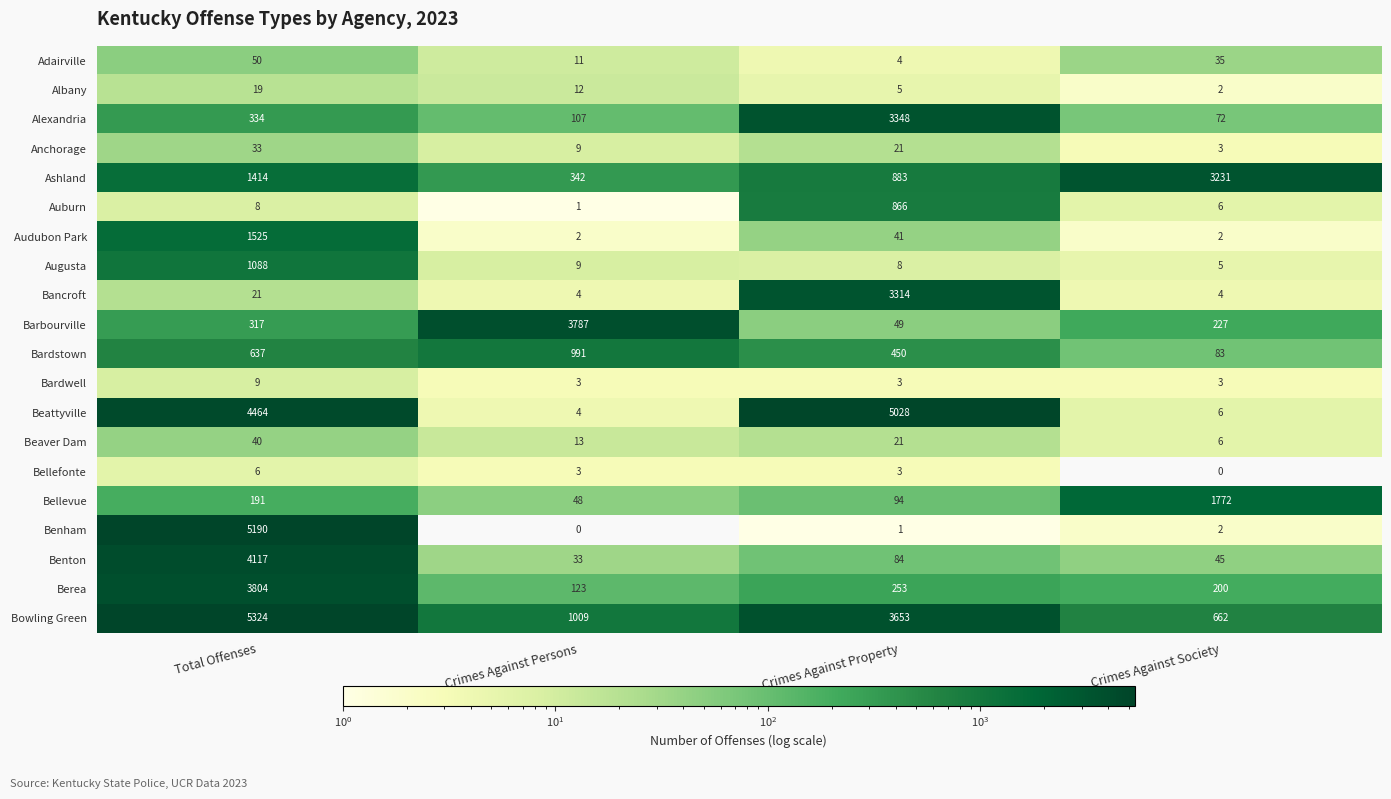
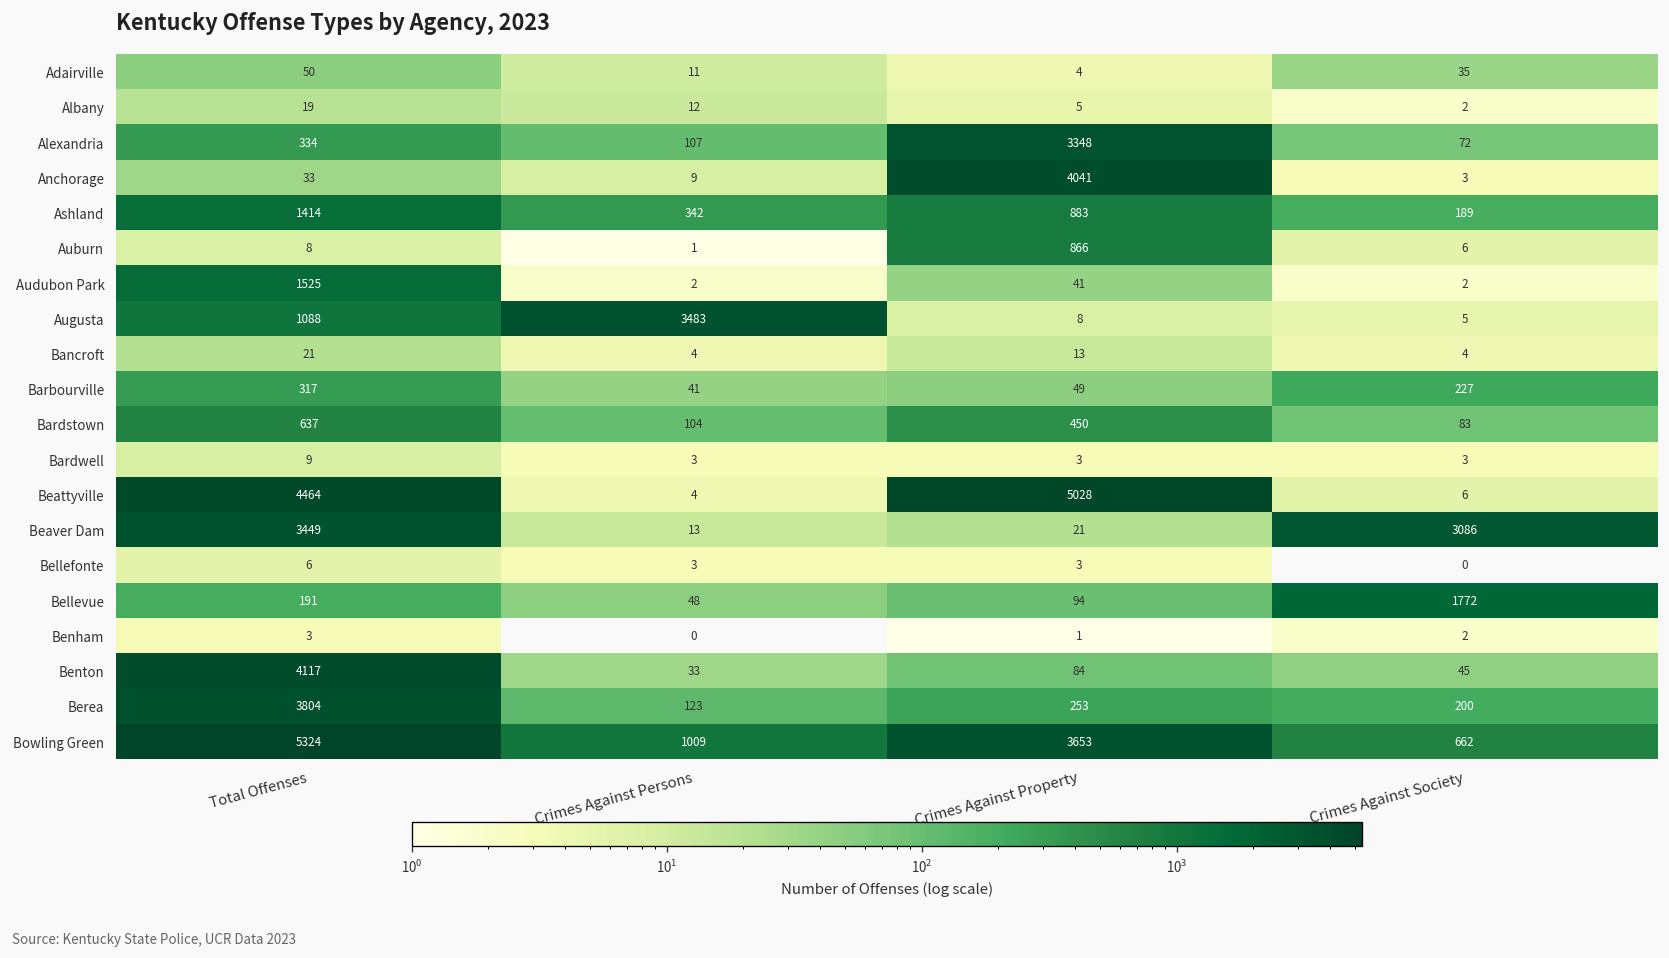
  {
    "Adairville": {
      "Total Offenses": 50,
      "Crimes Against Persons": 11,
      "Crimes Against Property": 4,
      "Crimes Against Society": 35
    },
    "Albany": {
      "Total Offenses": 19,
      "Crimes Against Persons": 12,
      "Crimes Against Property": 5,
      "Crimes Against Society": 2
    },
    "Alexandria": {
      "Total Offenses": 334,
      "Crimes Against Persons": 107,
      "Crimes Against Property": 3348,
      "Crimes Against Society": 72
    },
    "Anchorage": {
      "Total Offenses": 33,
      "Crimes Against Persons": 9,
-     "Crimes Against Property": 21,
+     "Crimes Against Property": 4041,
      "Crimes Against Society": 3
    },
    "Ashland": {
      "Total Offenses": 1414,
      "Crimes Against Persons": 342,
      "Crimes Against Property": 883,
-     "Crimes Against Society": 3231
+     "Crimes Against Society": 189
    },
    "Auburn": {
      "Total Offenses": 8,
      "Crimes Against Persons": 1,
      "Crimes Against Property": 866,
      "Crimes Against Society": 6
    },
    "Audubon Park": {
      "Total Offenses": 1525,
      "Crimes Against Persons": 2,
      "Crimes Against Property": 41,
      "Crimes Against Society": 2
    },
    "Augusta": {
      "Total Offenses": 1088,
-     "Crimes Against Persons": 9,
+     "Crimes Against Persons": 3483,
      "Crimes Against Property": 8,
      "Crimes Against Society": 5
    },
    "Bancroft": {
      "Total Offenses": 21,
      "Crimes Against Persons": 4,
-     "Crimes Against Property": 3314,
+     "Crimes Against Property": 13,
      "Crimes Against Society": 4
    },
    "Barbourville": {
      "Total Offenses": 317,
-     "Crimes Against Persons": 3787,
+     "Crimes Against Persons": 41,
      "Crimes Against Property": 49,
      "Crimes Against Society": 227
    },
    "Bardstown": {
      "Total Offenses": 637,
-     "Crimes Against Persons": 991,
+     "Crimes Against Persons": 104,
      "Crimes Against Property": 450,
      "Crimes Against Society": 83
    },
    "Bardwell": {
      "Total Offenses": 9,
      "Crimes Against Persons": 3,
      "Crimes Against Property": 3,
      "Crimes Against Society": 3
    },
    "Beattyville": {
      "Total Offenses": 4464,
      "Crimes Against Persons": 4,
      "Crimes Against Property": 5028,
      "Crimes Against Society": 6
    },
    "Beaver Dam": {
-     "Total Offenses": 40,
+     "Total Offenses": 3449,
      "Crimes Against Persons": 13,
      "Crimes Against Property": 21,
-     "Crimes Against Society": 6
+     "Crimes Against Society": 3086
    },
    "Bellefonte": {
      "Total Offenses": 6,
      "Crimes Against Persons": 3,
      "Crimes Against Property": 3,
      "Crimes Against Society": 0
    },
    "Bellevue": {
      "Total Offenses": 191,
      "Crimes Against Persons": 48,
      "Crimes Against Property": 94,
      "Crimes Against Society": 1772
    },
    "Benham": {
-     "Total Offenses": 5190,
+     "Total Offenses": 3,
      "Crimes Against Persons": 0,
      "Crimes Against Property": 1,
      "Crimes Against Society": 2
    },
    "Benton": {
      "Total Offenses": 4117,
      "Crimes Against Persons": 33,
      "Crimes Against Property": 84,
      "Crimes Against Society": 45
    },
    "Berea": {
      "Total Offenses": 3804,
      "Crimes Against Persons": 123,
      "Crimes Against Property": 253,
      "Crimes Against Society": 200
    },
    "Bowling Green": {
      "Total Offenses": 5324,
      "Crimes Against Persons": 1009,
      "Crimes Against Property": 3653,
      "Crimes Against Society": 662
    }
  }
